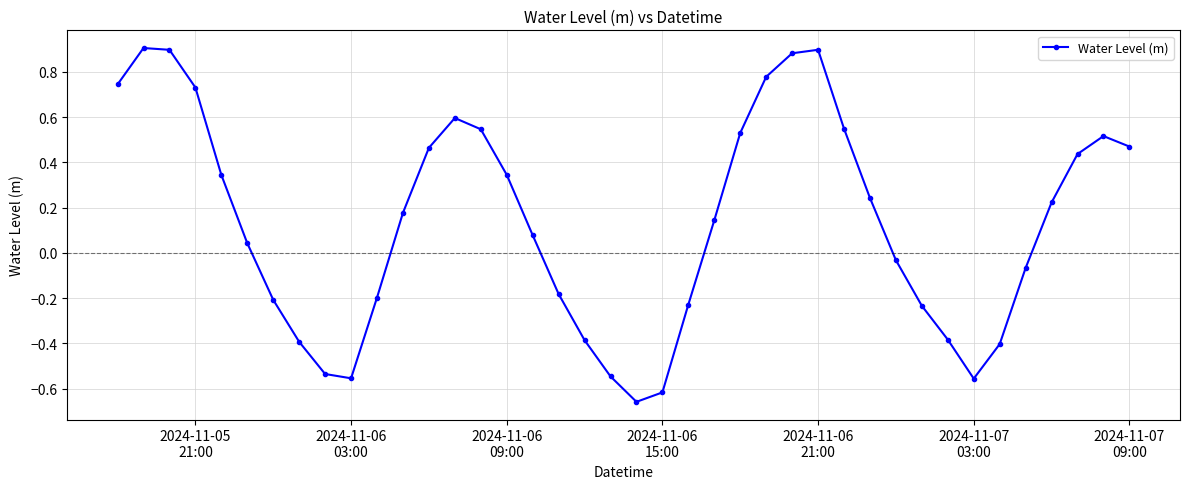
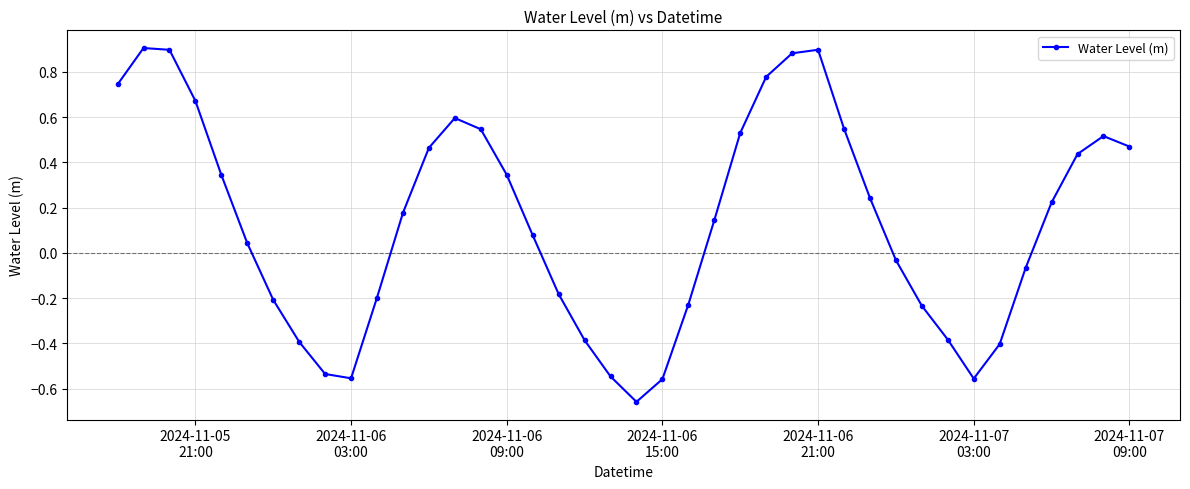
  {
-   "2024-11-05 21:00": 0.73,
+   "2024-11-05 21:00": 0.67,
    "2024-11-06 03:00": -0.55,
    "2024-11-06 09:00": 0.34,
-   "2024-11-06 15:00": -0.62,
+   "2024-11-06 15:00": -0.56,
    "2024-11-06 21:00": 0.90,
    "2024-11-07 03:00": -0.56,
    "2024-11-07 09:00": 0.47
  }
